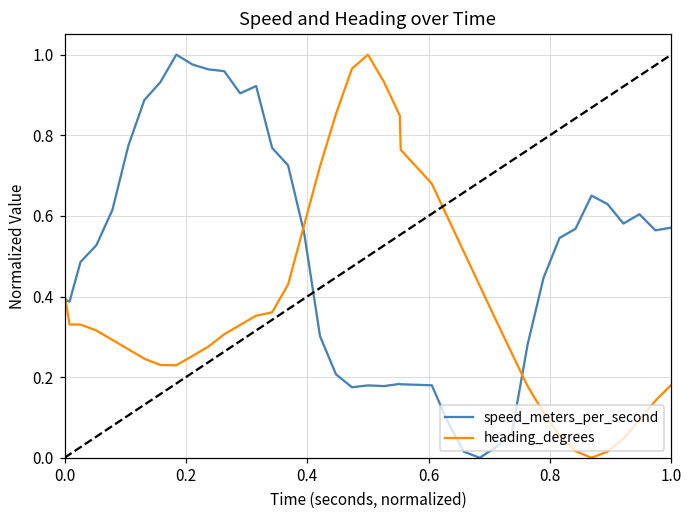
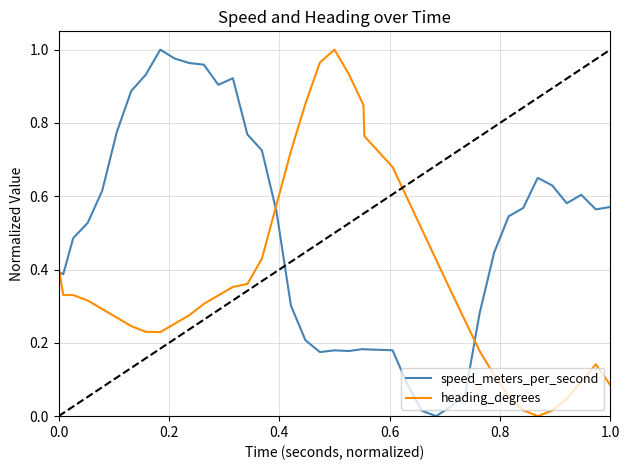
  {
    "speed_meters_per_second": {
      "0.0": 0.39,
      "1.0": 0.57
    },
    "heading_degrees": {
      "0.0": 0.41,
-     "1.0": 0.18
+     "1.0": 0.08
    }
  }
